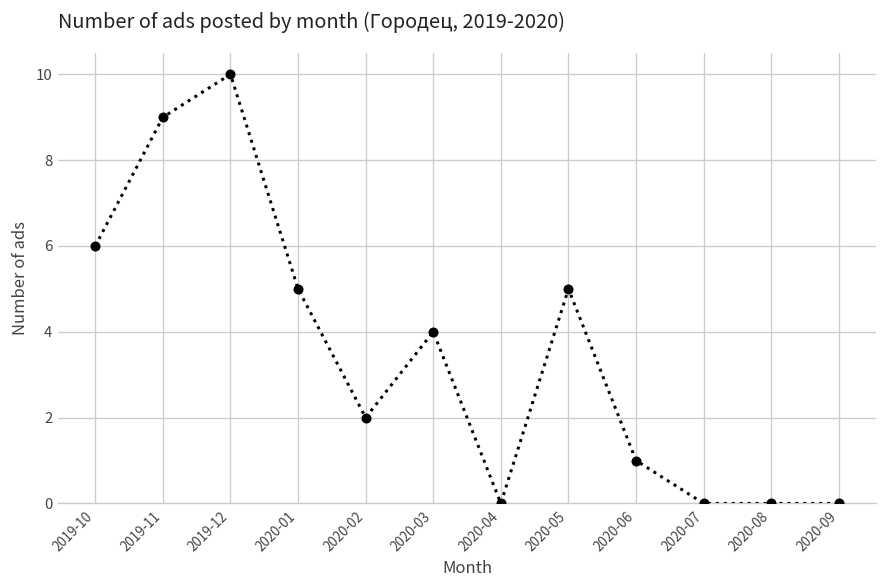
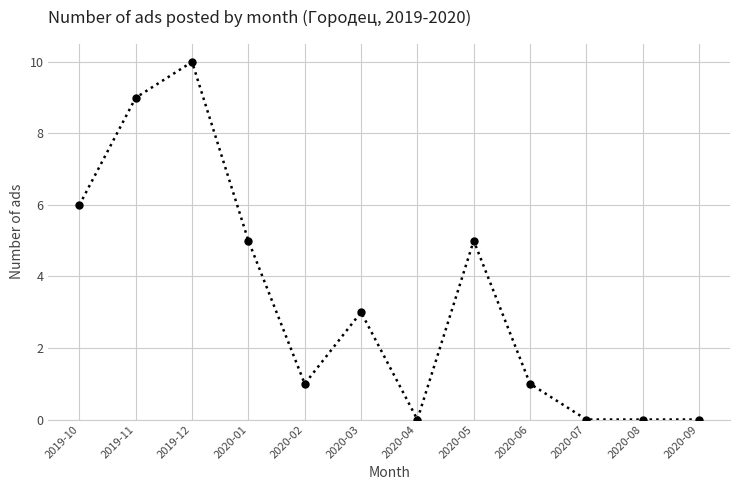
  {
    "2019-10": 6,
    "2019-11": 9,
    "2019-12": 10,
    "2020-01": 5,
-   "2020-02": 2,
-   "2020-03": 4,
+   "2020-02": 1,
+   "2020-03": 3,
    "2020-04": 0,
    "2020-05": 5,
    "2020-06": 1,
    "2020-07": 0,
    "2020-08": 0,
    "2020-09": 0
  }
